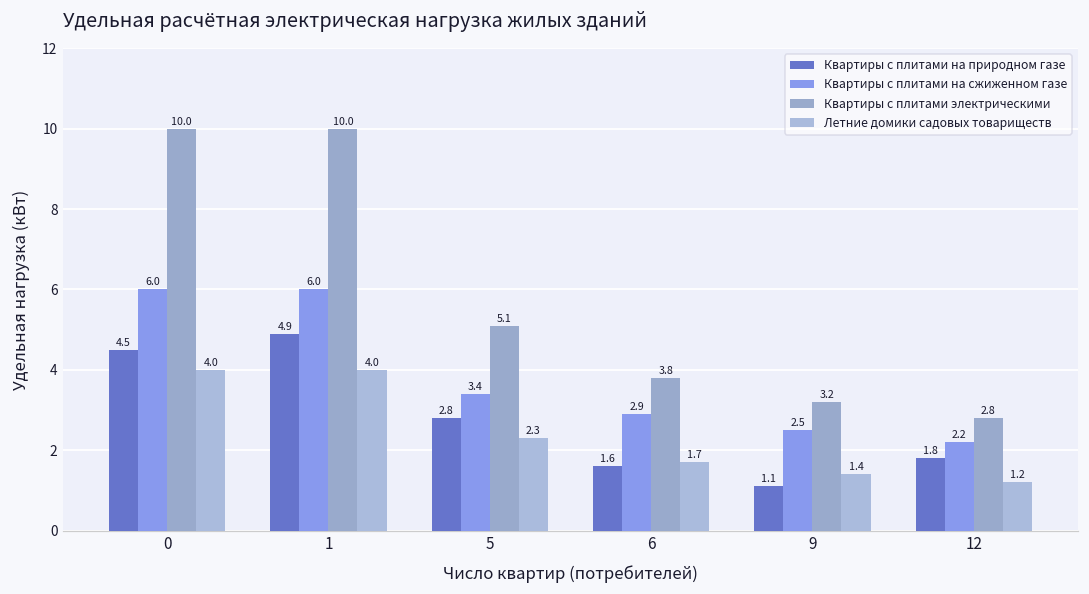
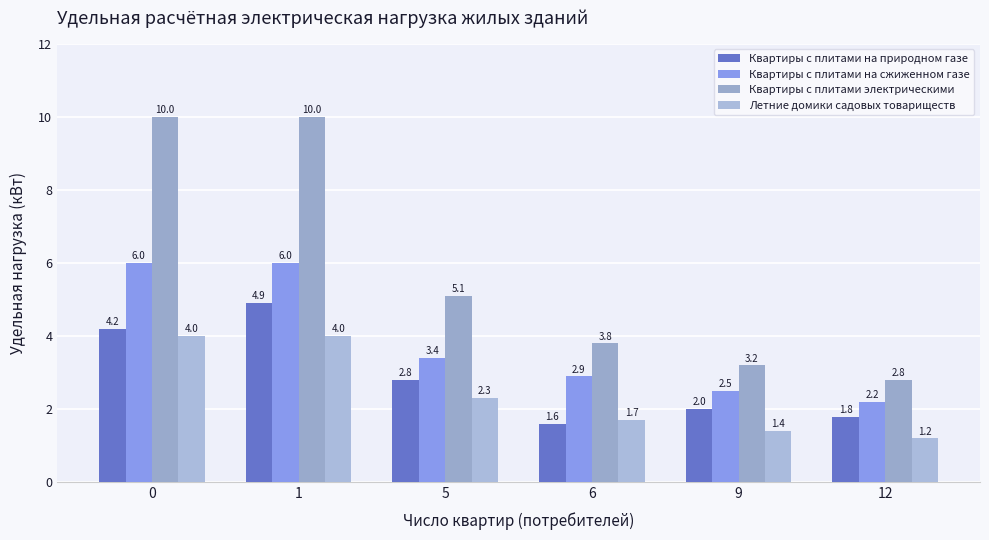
  {
    "Квартиры с плитами на природном газе": {
-     "0": 4.5,
+     "0": 4.2,
      "1": 4.9,
      "5": 2.8,
      "6": 1.6,
-     "9": 1.1,
+     "9": 2.0,
      "12": 1.8
    }
  }
